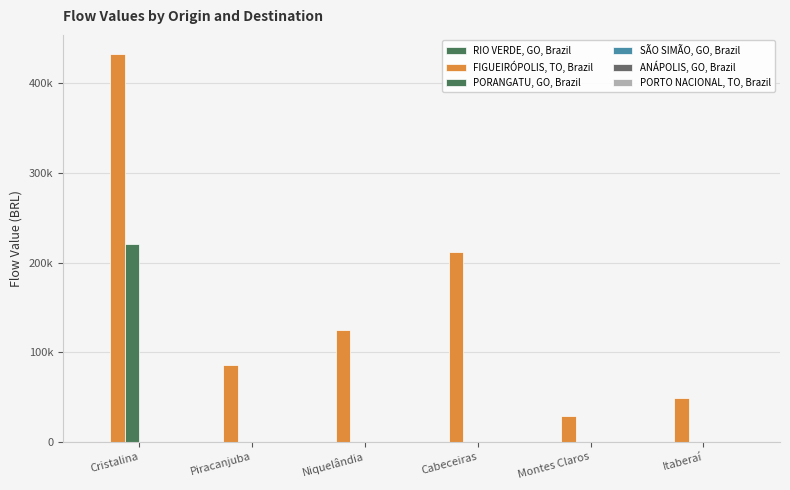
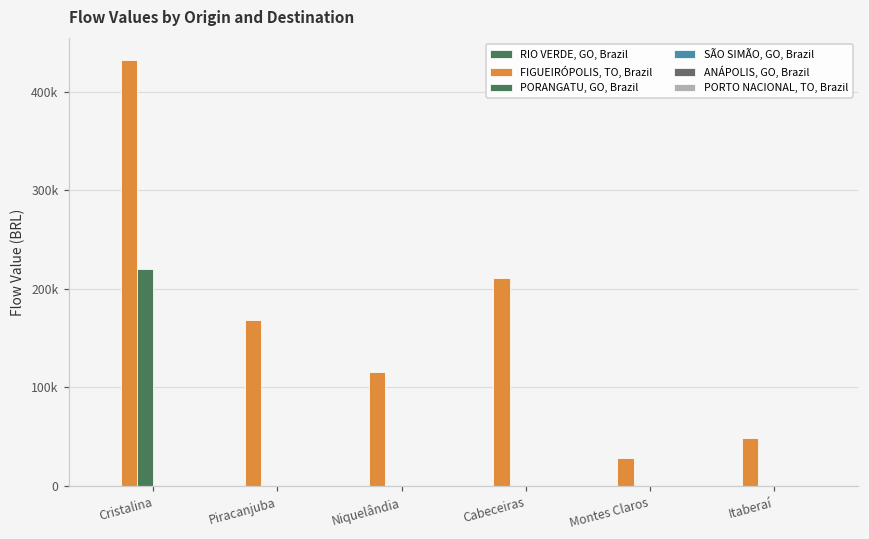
  {
    "FIGUEIRÓPOLIS, TO, Brazil": {
      "Cristalina": 430000,
-     "Piracanjuba": 90000,
-     "Niquelândia": 125000,
+     "Piracanjuba": 170000,
+     "Niquelândia": 116000,
      "Cabeceiras": 210000,
      "Montes Claros": 30000,
      "Itaberaí": 50000
    },
    "SÃO SIMÃO, GO, Brazil": {
      "Cristalina": 0,
      "Piracanjuba": 0,
      "Niquelândia": 0,
      "Cabeceiras": 0,
      "Montes Claros": 0,
      "Itaberaí": 0
    },
    "PORTO NACIONAL, TO, Brazil": {
      "Cristalina": 0,
      "Piracanjuba": 0,
      "Niquelândia": 0,
      "Cabeceiras": 0,
      "Montes Claros": 0,
      "Itaberaí": 0
    }
  }
